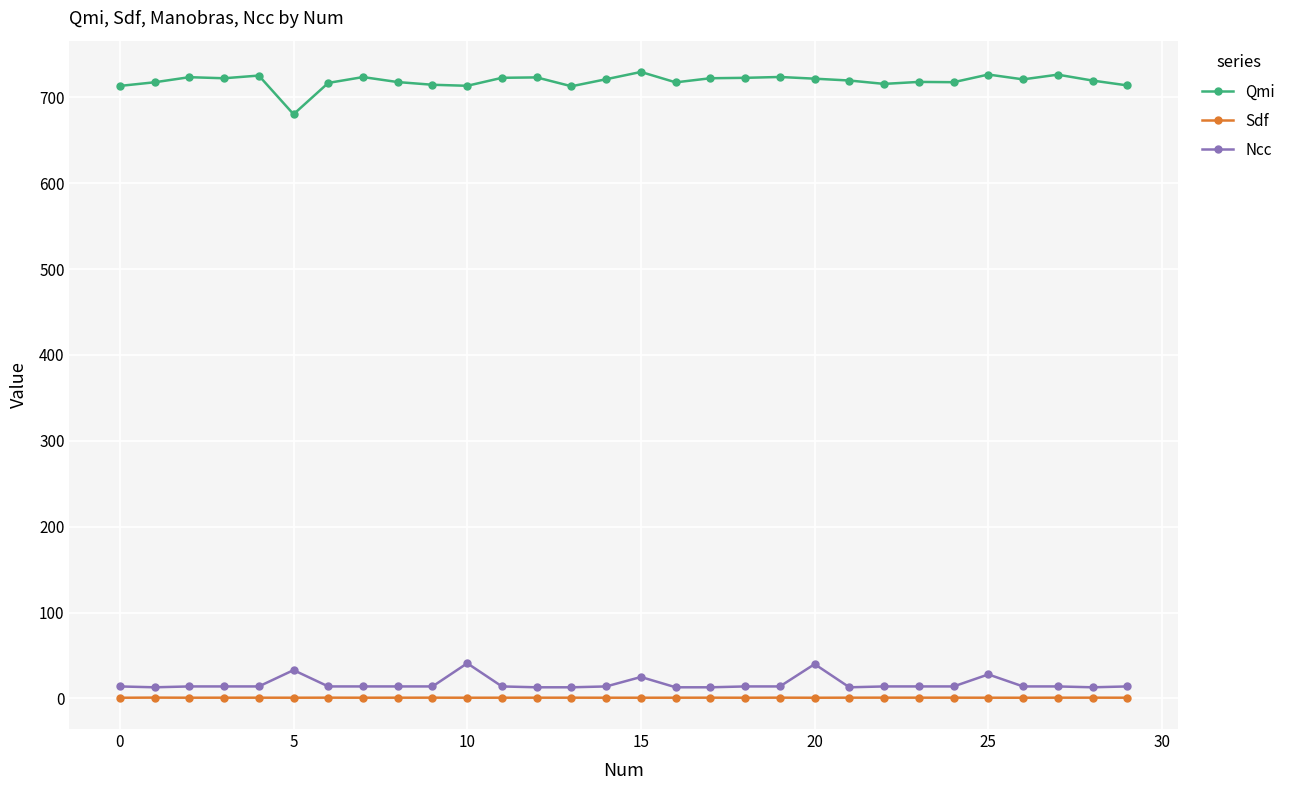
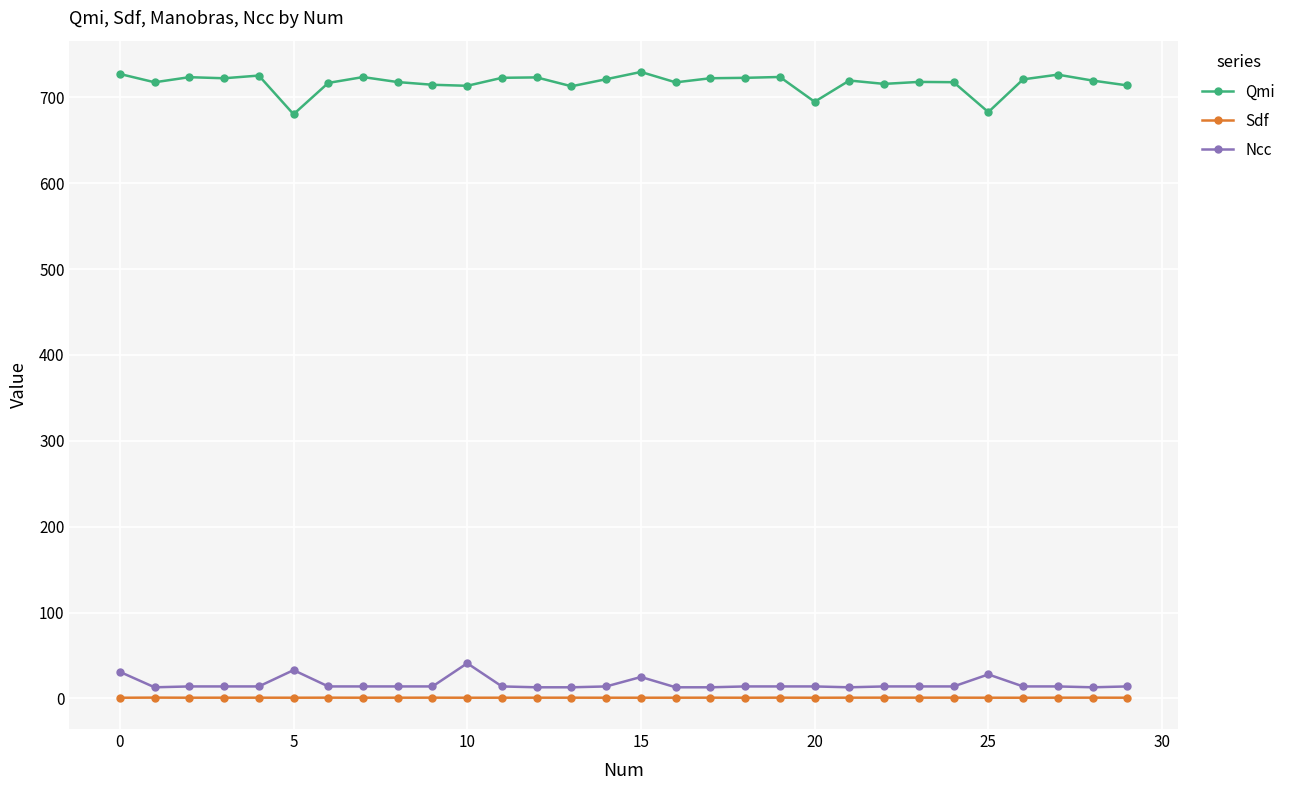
  {
    "Qmi": {
-     "0": 710,
+     "0": 730,
      "5": 680,
      "10": 710,
      "15": 730,
-     "20": 720,
-     "25": 730
+     "20": 690,
+     "25": 680
    },
    "Sdf": {
      "0": 0,
      "5": 0,
      "10": 0,
      "15": 0,
      "20": 0,
      "25": 0
    },
    "Ncc": {
-     "0": 10,
+     "0": 30,
      "5": 30,
      "10": 40,
      "15": 30,
-     "20": 40,
+     "20": 10,
      "25": 30
    }
  }
